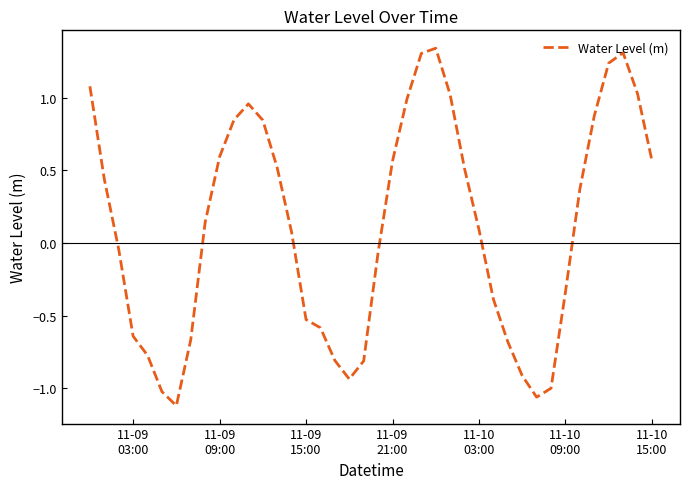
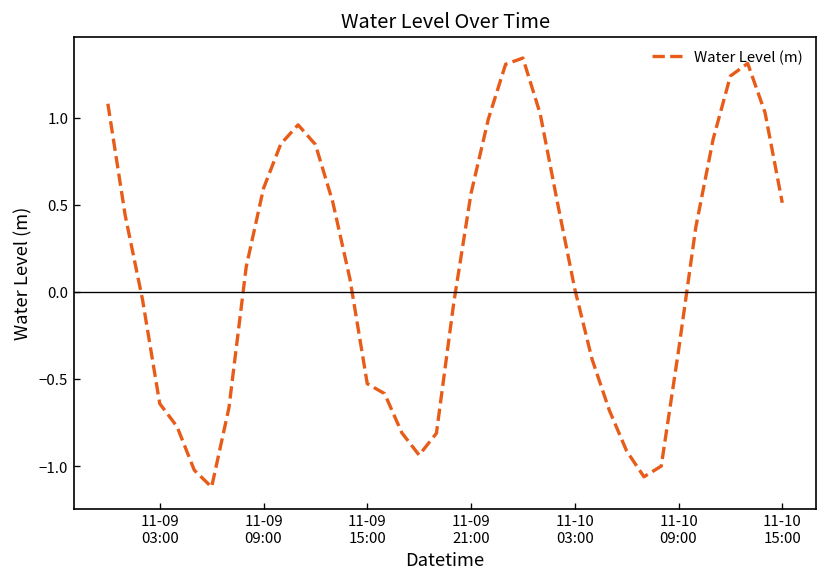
  {
    "11-09 03:00": -0.64,
    "11-09 09:00": 0.59,
    "11-09 15:00": -0.53,
    "11-09 21:00": 0.56,
-   "11-10 03:00": 0.09,
+   "11-10 03:00": 0.02,
    "11-10 09:00": -0.34,
-   "11-10 15:00": 0.57
+   "11-10 15:00": 0.51
  }
